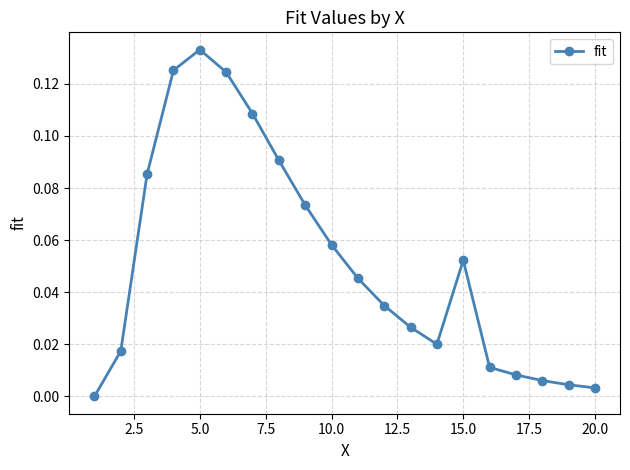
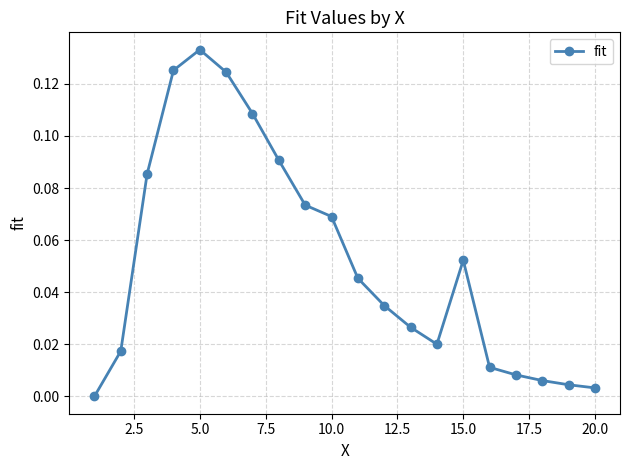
  {
    "5.0": 0.133,
-   "10.0": 0.058,
+   "10.0": 0.069,
    "15.0": 0.052,
    "20.0": 0.003
  }
